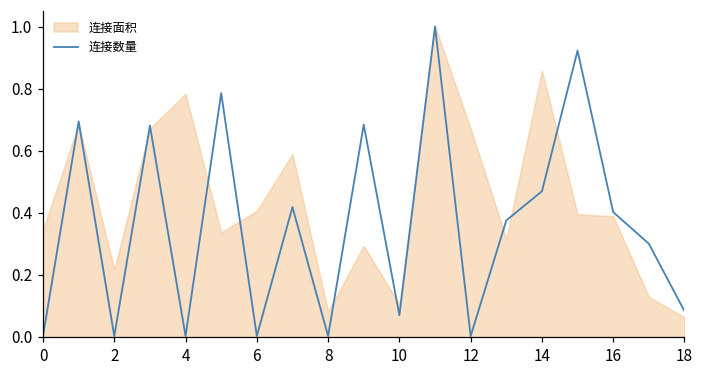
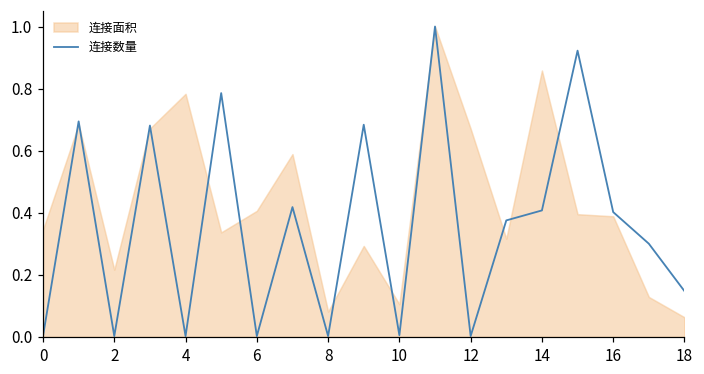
  {
    "连接数量": {
      "0": 0.00,
      "2": 0.00,
      "4": 0.00,
      "6": 0.00,
      "8": 0.00,
-     "10": 0.07,
+     "10": 0.01,
      "12": 0.00,
-     "14": 0.47,
+     "14": 0.41,
      "16": 0.40,
-     "18": 0.08
+     "18": 0.15
    },
    "连接面积": {
      "0": 0.35,
      "2": 0.22,
      "4": 0.78,
      "6": 0.41,
      "8": 0.08,
      "10": 0.11,
      "12": 0.67,
      "14": 0.86,
      "16": 0.39,
      "18": 0.06
    }
  }
